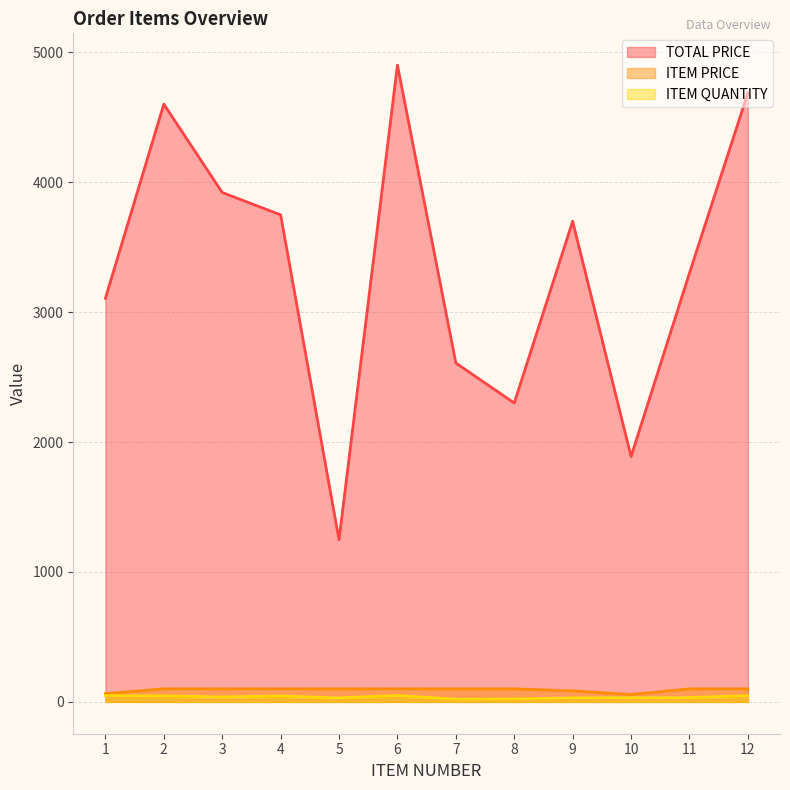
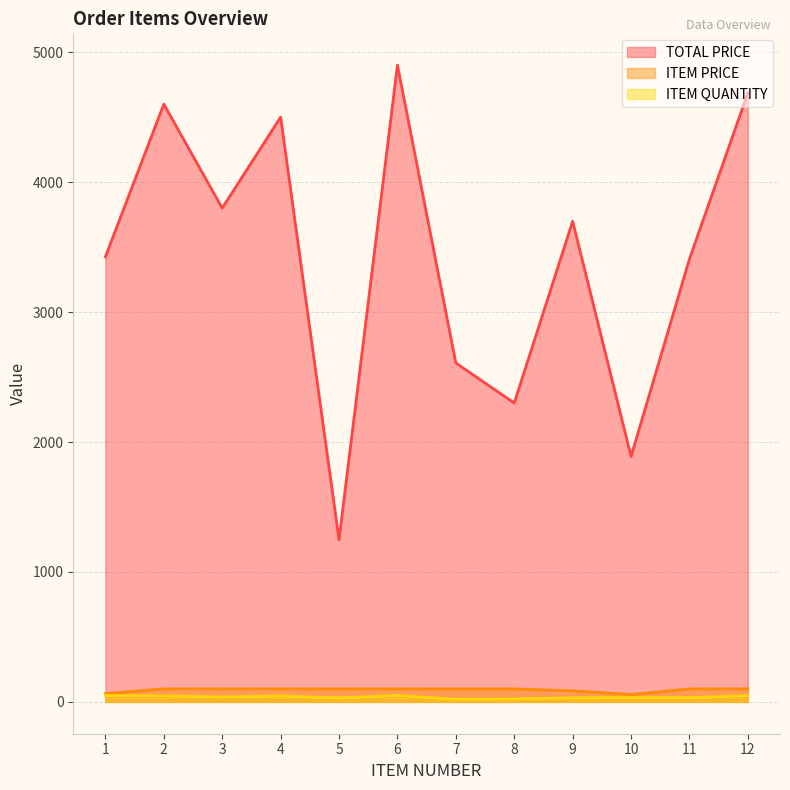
  {
    "TOTAL PRICE": {
-     "1": 3110,
+     "1": 3430,
      "2": 4600,
-     "3": 3920,
-     "4": 3750,
+     "3": 3800,
+     "4": 4500,
      "5": 1250,
      "6": 4900,
      "7": 2610,
      "8": 2300,
      "9": 3700,
      "10": 1890,
-     "11": 3300
+     "11": 3410
    }
  }
